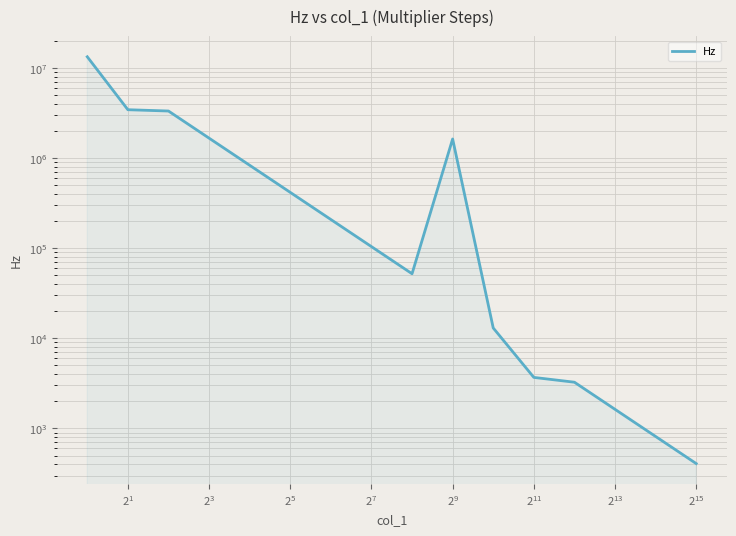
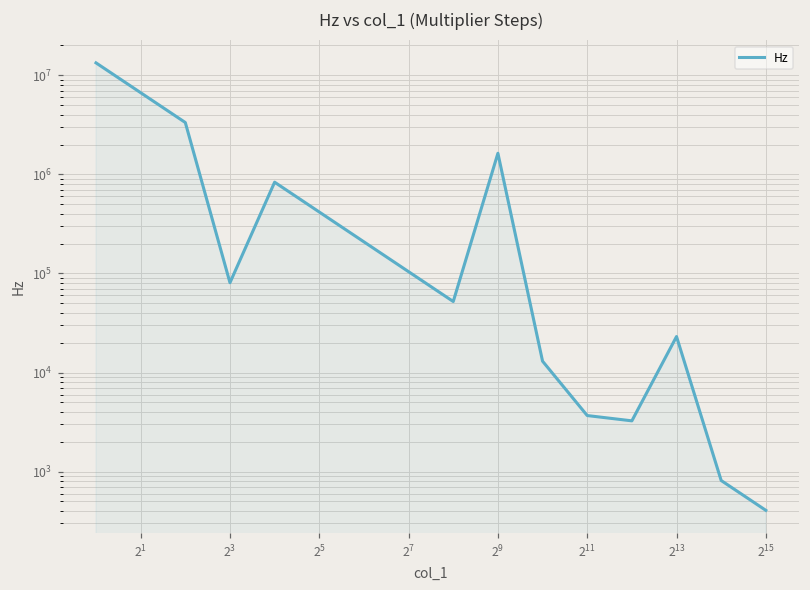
  {
-   "2^1": 3400000,
-   "2^3": 1700000,
+   "2^1": 7000000,
+   "2^3": 80000,
    "2^5": 400000,
    "2^7": 100000,
    "2^9": 1600000,
    "2^11": 3700,
-   "2^13": 1600,
+   "2^13": 23000,
    "2^15": 400
  }
